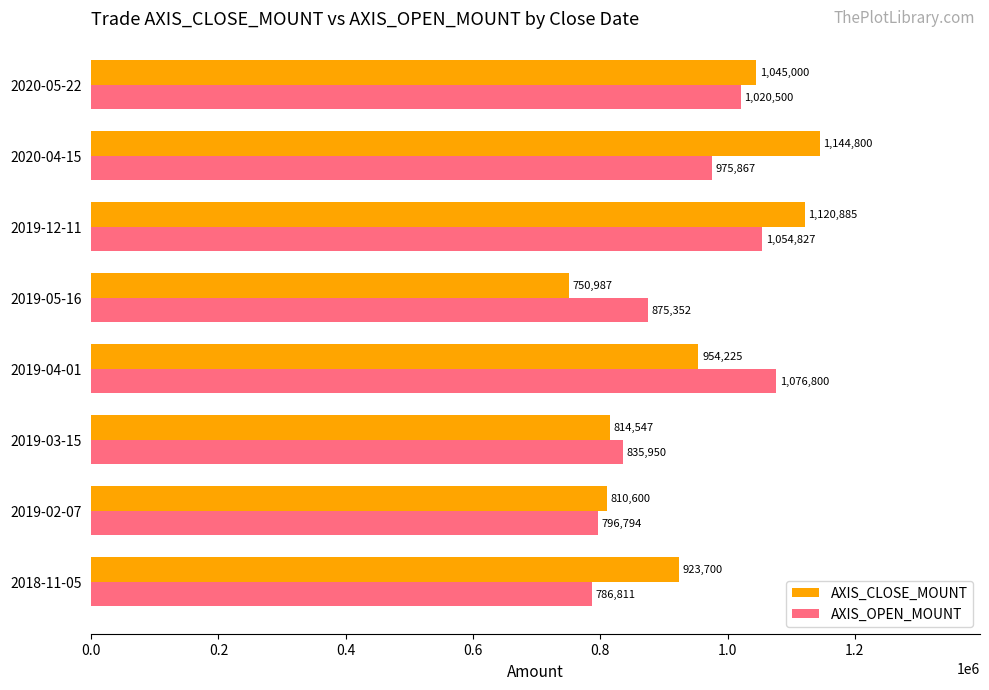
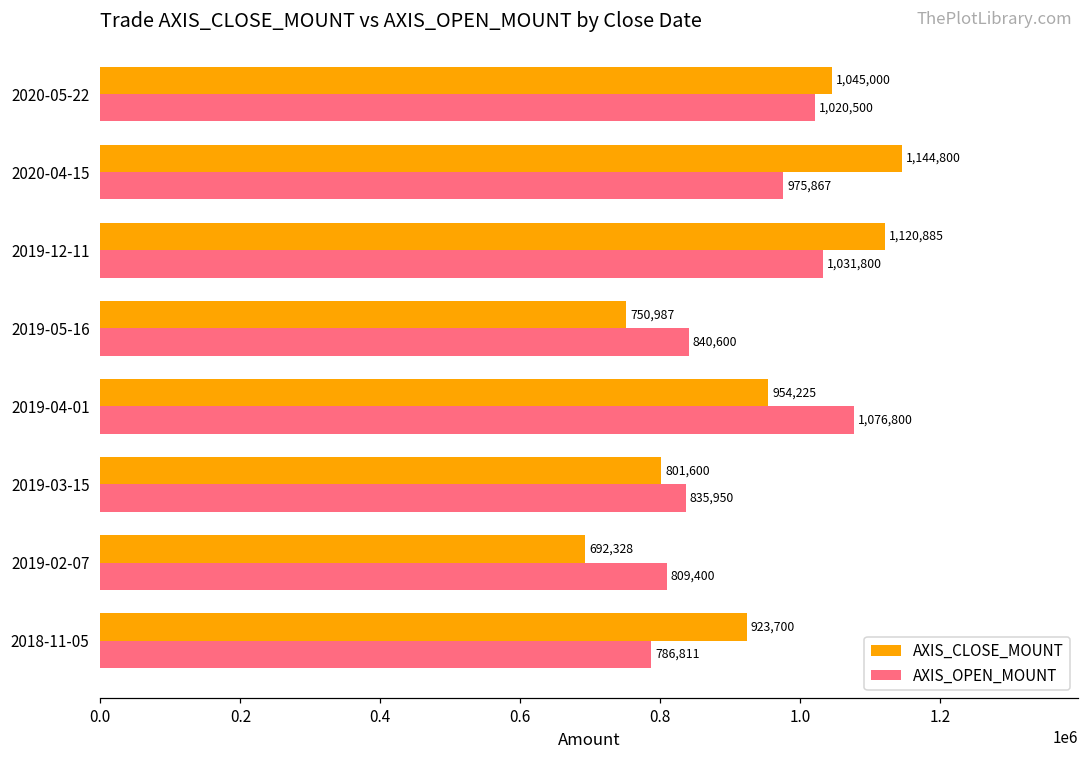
  {
    "AXIS_CLOSE_MOUNT": {
      "2020-05-22": "1,045,000",
      "2020-04-15": "1,144,800",
      "2019-12-11": "1,120,885",
      "2019-05-16": "750,987",
      "2019-04-01": "954,225",
-     "2019-03-15": "814,547",
-     "2019-02-07": "810,600",
+     "2019-03-15": "801,600",
+     "2019-02-07": "692,328",
      "2018-11-05": "923,700"
    },
    "AXIS_OPEN_MOUNT": {
      "2020-05-22": "1,020,500",
      "2020-04-15": "975,867",
-     "2019-12-11": "1,054,827",
-     "2019-05-16": "875,352",
+     "2019-12-11": "1,031,800",
+     "2019-05-16": "840,600",
      "2019-04-01": "1,076,800",
      "2019-03-15": "835,950",
-     "2019-02-07": "796,794",
+     "2019-02-07": "809,400",
      "2018-11-05": "786,811"
    }
  }
